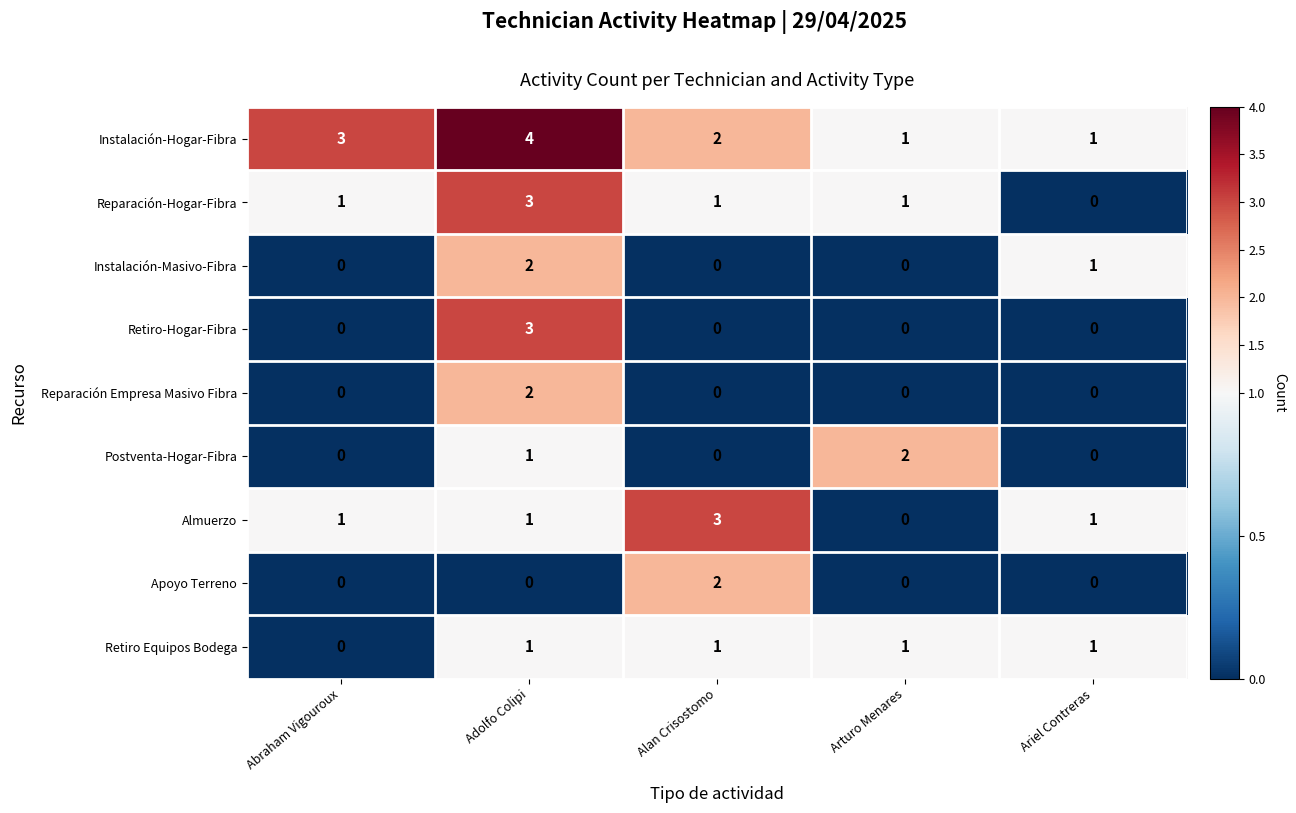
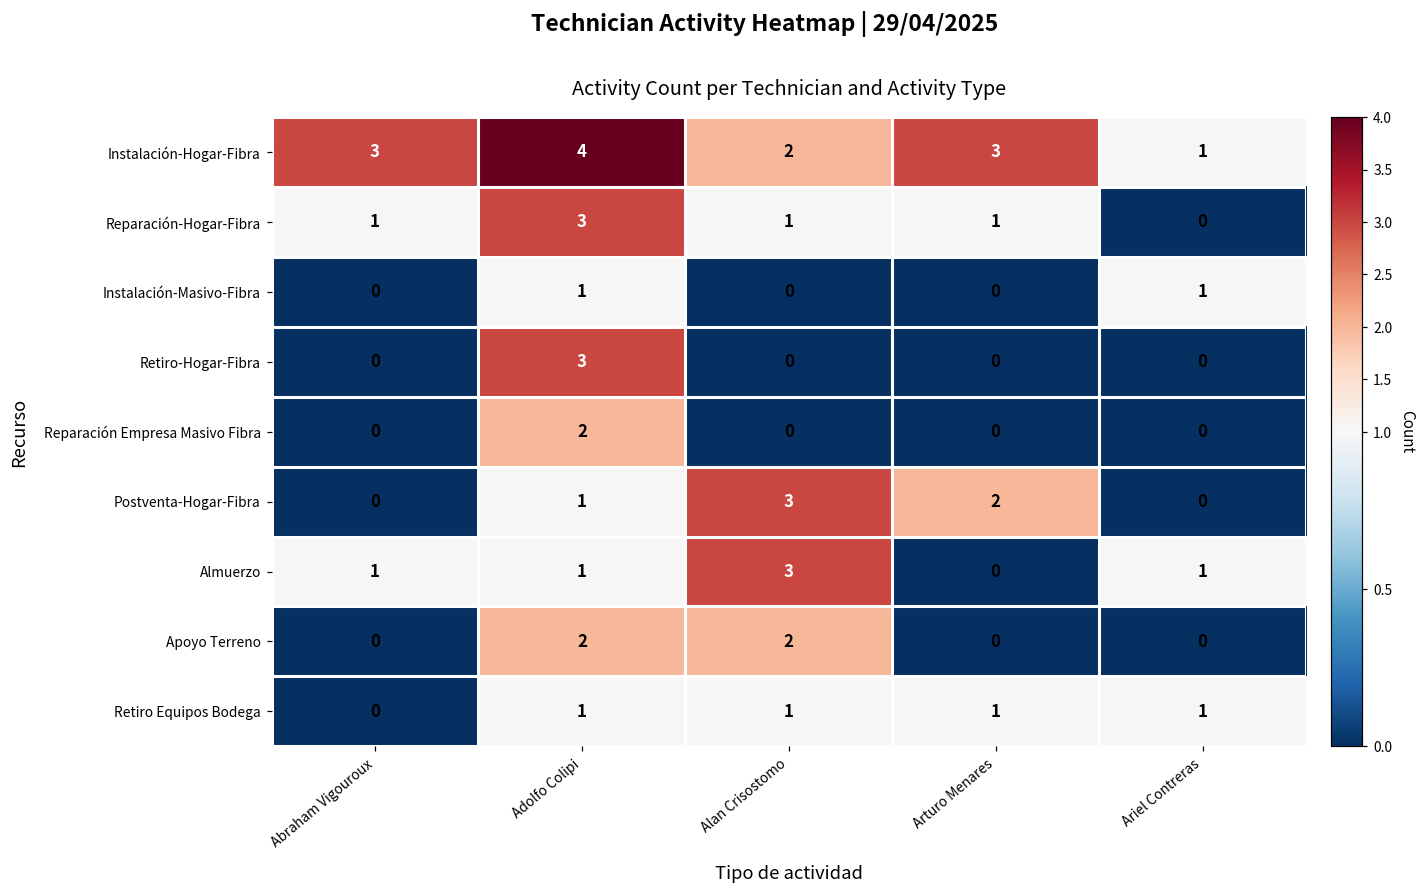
  {
    "Instalación-Hogar-Fibra": {
      "Abraham Vigouroux": 3,
      "Adolfo Colipi": 4,
      "Alan Crisostomo": 2,
-     "Arturo Menares": 1,
+     "Arturo Menares": 3,
      "Ariel Contreras": 1
    },
    "Reparación-Hogar-Fibra": {
      "Abraham Vigouroux": 1,
      "Adolfo Colipi": 3,
      "Alan Crisostomo": 1,
      "Arturo Menares": 1,
      "Ariel Contreras": 0
    },
    "Instalación-Masivo-Fibra": {
      "Abraham Vigouroux": 0,
-     "Adolfo Colipi": 2,
+     "Adolfo Colipi": 1,
      "Alan Crisostomo": 0,
      "Arturo Menares": 0,
      "Ariel Contreras": 1
    },
    "Retiro-Hogar-Fibra": {
      "Abraham Vigouroux": 0,
      "Adolfo Colipi": 3,
      "Alan Crisostomo": 0,
      "Arturo Menares": 0,
      "Ariel Contreras": 0
    },
    "Reparación Empresa Masivo Fibra": {
      "Abraham Vigouroux": 0,
      "Adolfo Colipi": 2,
      "Alan Crisostomo": 0,
      "Arturo Menares": 0,
      "Ariel Contreras": 0
    },
    "Postventa-Hogar-Fibra": {
      "Abraham Vigouroux": 0,
      "Adolfo Colipi": 1,
-     "Alan Crisostomo": 0,
+     "Alan Crisostomo": 3,
      "Arturo Menares": 2,
      "Ariel Contreras": 0
    },
    "Almuerzo": {
      "Abraham Vigouroux": 1,
      "Adolfo Colipi": 1,
      "Alan Crisostomo": 3,
      "Arturo Menares": 0,
      "Ariel Contreras": 1
    },
    "Apoyo Terreno": {
      "Abraham Vigouroux": 0,
-     "Adolfo Colipi": 0,
+     "Adolfo Colipi": 2,
      "Alan Crisostomo": 2,
      "Arturo Menares": 0,
      "Ariel Contreras": 0
    },
    "Retiro Equipos Bodega": {
      "Abraham Vigouroux": 0,
      "Adolfo Colipi": 1,
      "Alan Crisostomo": 1,
      "Arturo Menares": 1,
      "Ariel Contreras": 1
    }
  }
